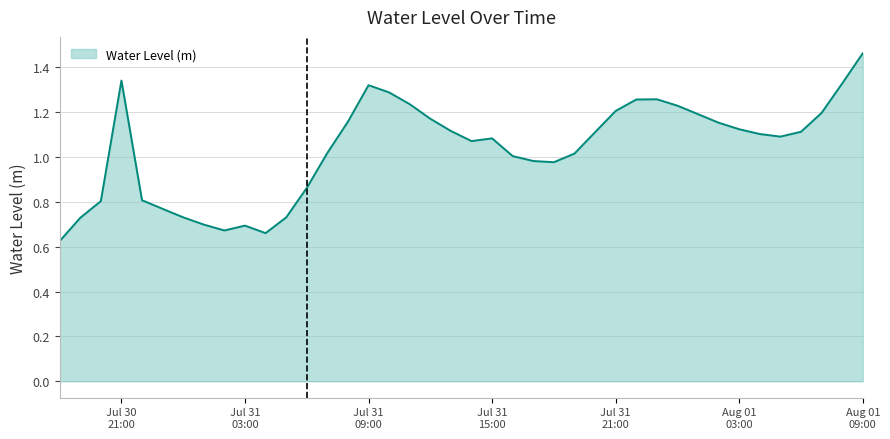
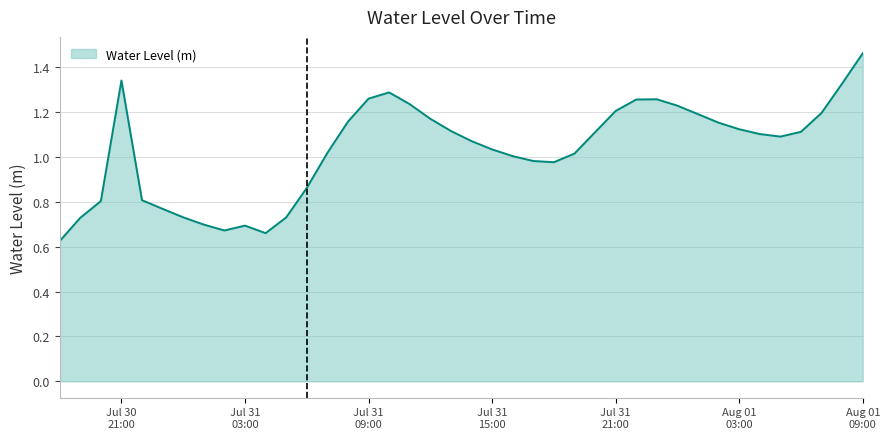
  {
    "Jul 30 21:00": 1.34,
    "Jul 31 03:00": 0.69,
-   "Jul 31 09:00": 1.32,
-   "Jul 31 15:00": 1.08,
+   "Jul 31 09:00": 1.26,
+   "Jul 31 15:00": 1.03,
    "Jul 31 21:00": 1.21,
    "Aug 01 03:00": 1.12,
    "Aug 01 09:00": 1.46
  }
